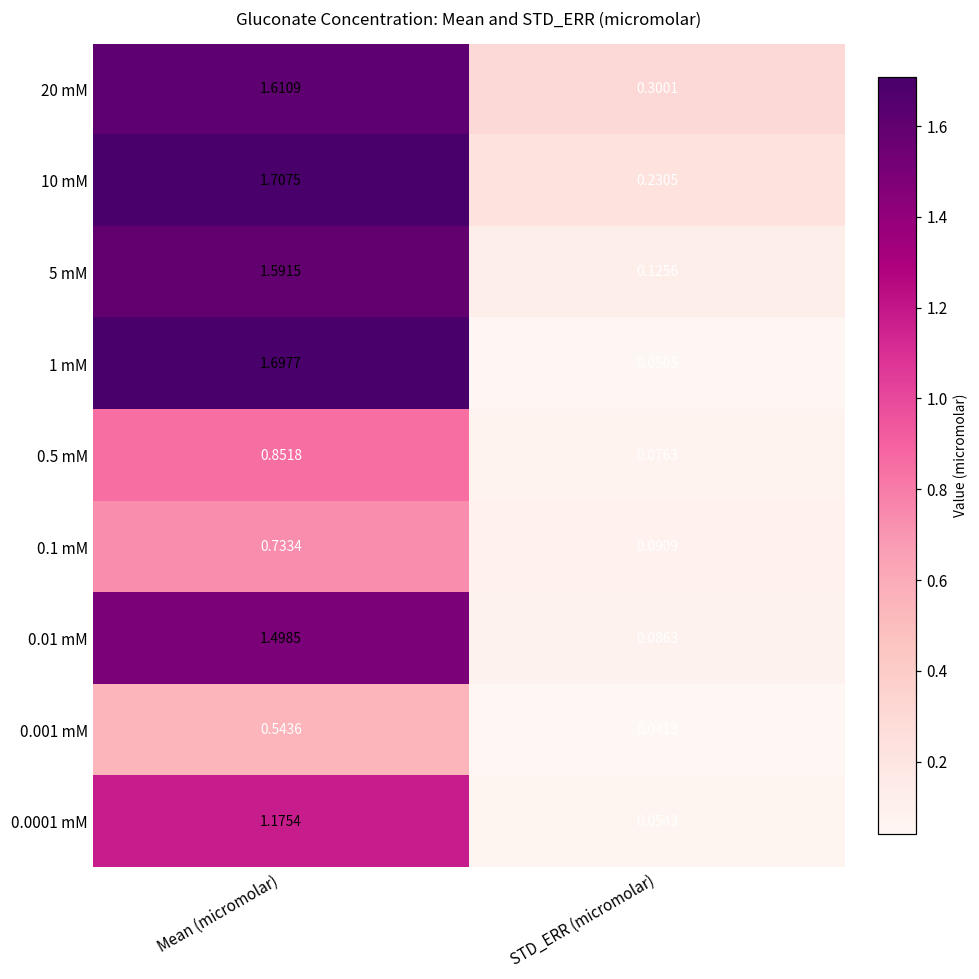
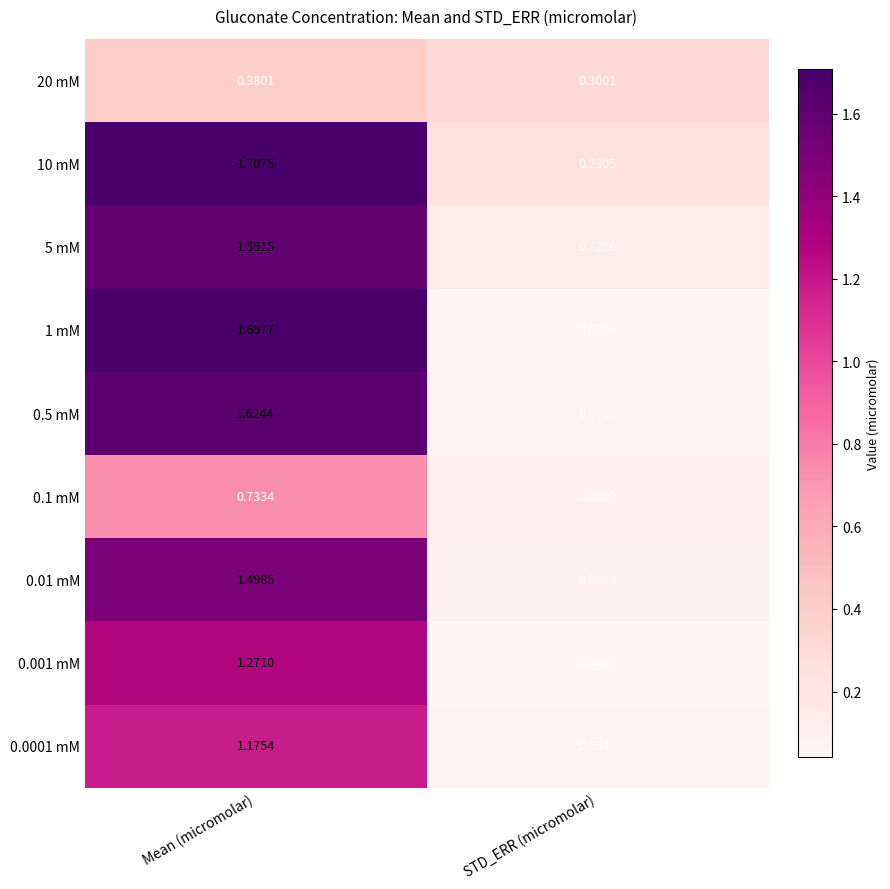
  {
    "20 mM": {
-     "Mean (micromolar)": 1.6109
+     "Mean (micromolar)": 0.3801
    },
    "10 mM": {
      "Mean (micromolar)": 1.7075
    },
    "5 mM": {
      "Mean (micromolar)": 1.5915
    },
    "1 mM": {
      "Mean (micromolar)": 1.6977
    },
    "0.5 mM": {
-     "Mean (micromolar)": 0.8518
+     "Mean (micromolar)": 1.6244
    },
    "0.1 mM": {
      "Mean (micromolar)": 0.7334
    },
    "0.01 mM": {
      "Mean (micromolar)": 1.4985
    },
    "0.001 mM": {
-     "Mean (micromolar)": 0.5436
+     "Mean (micromolar)": 1.2710
    },
    "0.0001 mM": {
      "Mean (micromolar)": 1.1754
    }
  }
